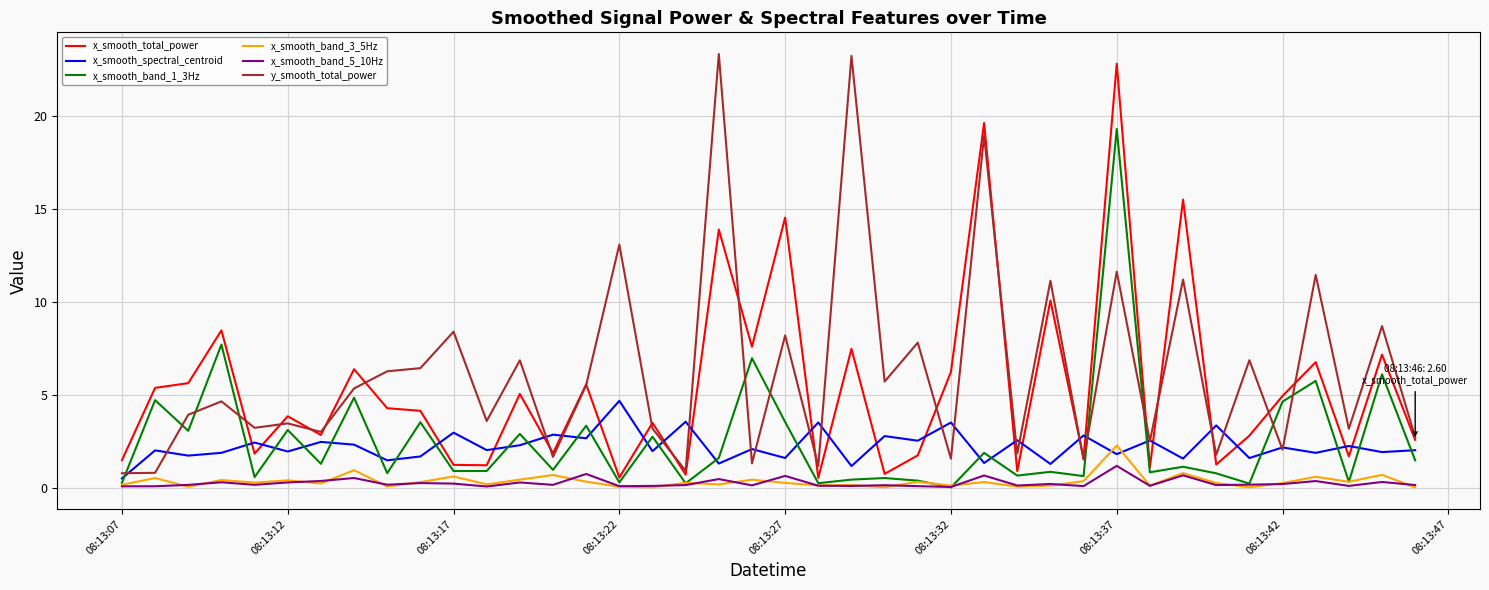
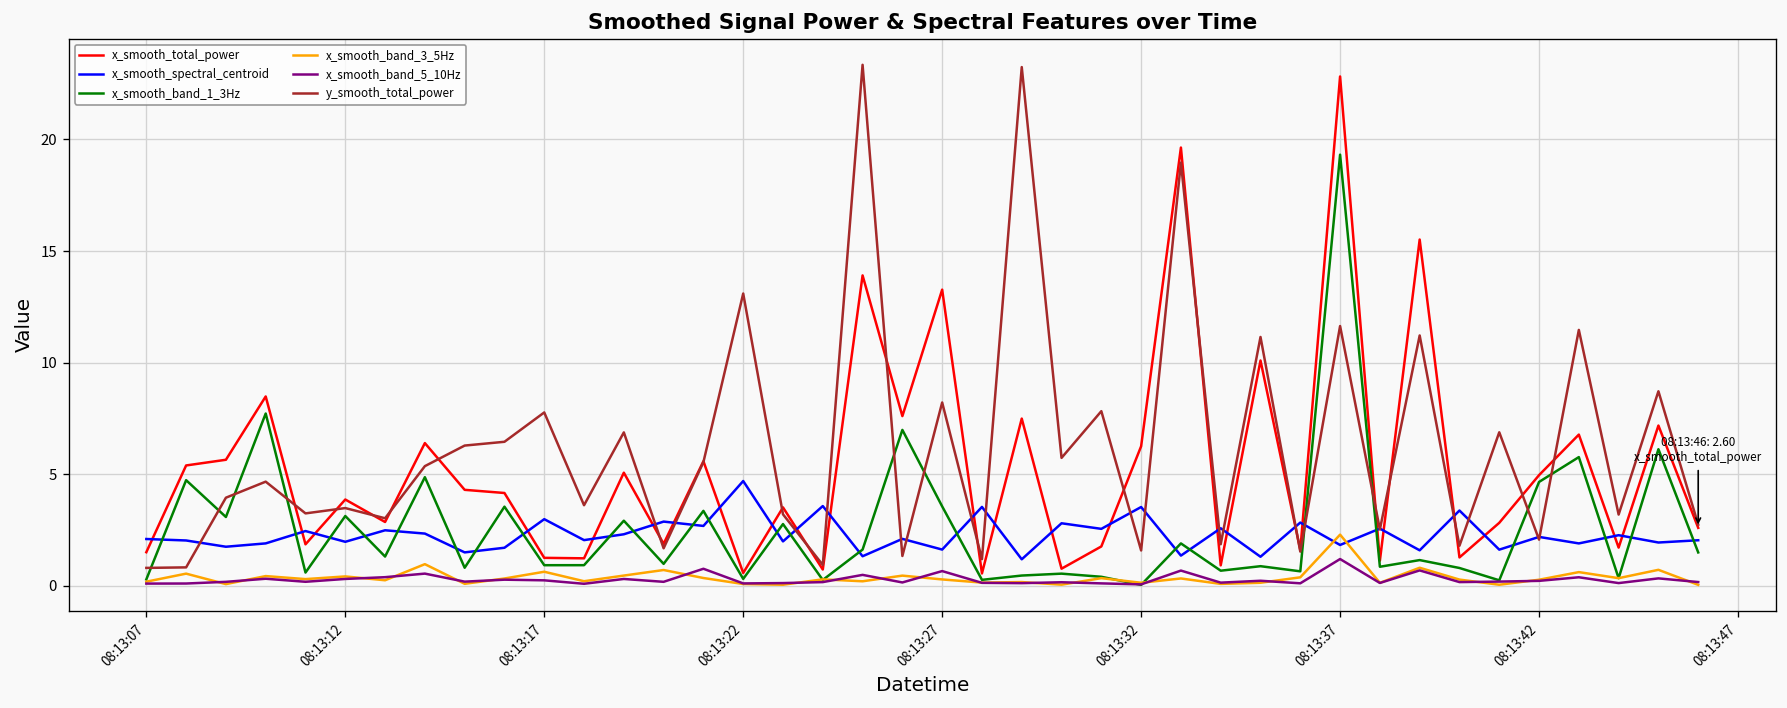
  {
    "x_smooth_total_power": {
      "08:13:07": 1.5,
      "08:13:12": 3.9,
      "08:13:17": 1.3,
      "08:13:22": 0.6,
-     "08:13:27": 14.5,
+     "08:13:27": 13.3,
      "08:13:32": 6.3,
      "08:13:37": 22.8,
      "08:13:42": 5.0
    },
    "x_smooth_spectral_centroid": {
-     "08:13:07": 0.5,
+     "08:13:07": 2.1,
      "08:13:12": 2.0,
      "08:13:17": 3.0,
      "08:13:22": 4.7,
      "08:13:27": 1.6,
      "08:13:32": 3.5,
      "08:13:37": 1.8
    },
    "x_smooth_band_1_3Hz": {
      "08:13:12": 3.1,
      "08:13:17": 0.9,
      "08:13:22": 0.3,
      "08:13:27": 3.6,
      "08:13:37": 19.3,
      "08:13:42": 4.7
    },
    "x_smooth_band_3_5Hz": {
      "08:13:17": 0.6,
      "08:13:27": 0.3,
      "08:13:37": 2.3
    },
    "x_smooth_band_5_10Hz": {
      "08:13:17": 0.3,
      "08:13:27": 0.7,
      "08:13:37": 1.2
    },
    "y_smooth_total_power": {
      "08:13:07": 0.8,
      "08:13:12": 3.5,
-     "08:13:17": 8.4,
+     "08:13:17": 7.8,
      "08:13:22": 13.1,
      "08:13:27": 8.2,
      "08:13:32": 1.6,
      "08:13:37": 11.6
    }
  }
